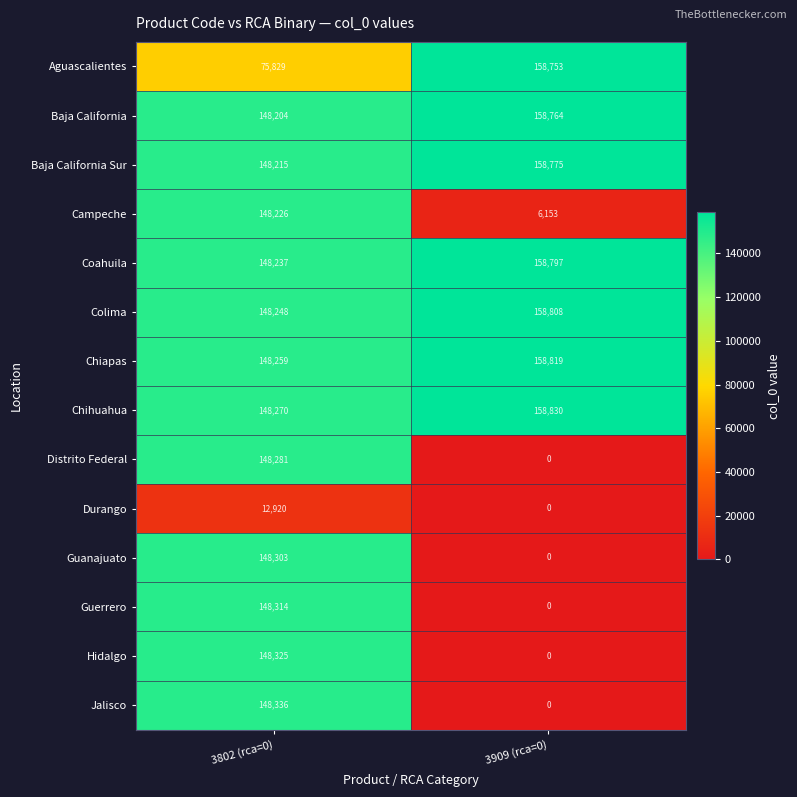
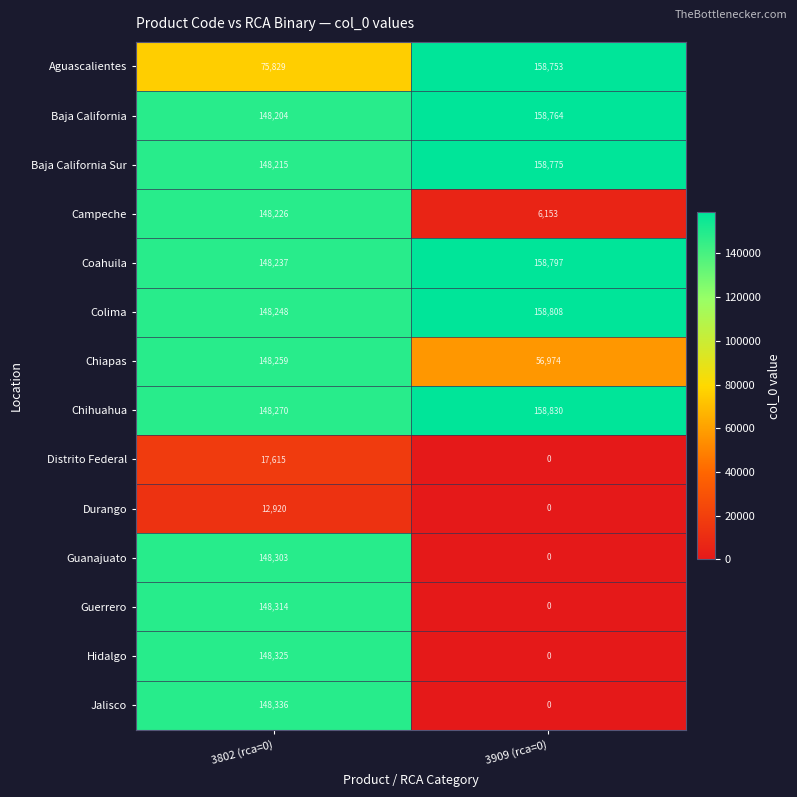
  {
    "Aguascalientes": {
      "3802 (rca=0)": "75,829",
      "3909 (rca=0)": "158,753"
    },
    "Baja California": {
      "3802 (rca=0)": "148,204",
      "3909 (rca=0)": "158,764"
    },
    "Baja California Sur": {
      "3802 (rca=0)": "148,215",
      "3909 (rca=0)": "158,775"
    },
    "Campeche": {
      "3802 (rca=0)": "148,226",
      "3909 (rca=0)": "6,153"
    },
    "Coahuila": {
      "3802 (rca=0)": "148,237",
      "3909 (rca=0)": "158,797"
    },
    "Colima": {
      "3802 (rca=0)": "148,248",
      "3909 (rca=0)": "158,808"
    },
    "Chiapas": {
      "3802 (rca=0)": "148,259",
-     "3909 (rca=0)": "158,819"
+     "3909 (rca=0)": "56,974"
    },
    "Chihuahua": {
      "3802 (rca=0)": "148,270",
      "3909 (rca=0)": "158,830"
    },
    "Distrito Federal": {
-     "3802 (rca=0)": "148,281",
+     "3802 (rca=0)": "17,615",
      "3909 (rca=0)": "0"
    },
    "Durango": {
      "3802 (rca=0)": "12,920",
      "3909 (rca=0)": "0"
    },
    "Guanajuato": {
      "3802 (rca=0)": "148,303",
      "3909 (rca=0)": "0"
    },
    "Guerrero": {
      "3802 (rca=0)": "148,314",
      "3909 (rca=0)": "0"
    },
    "Hidalgo": {
      "3802 (rca=0)": "148,325",
      "3909 (rca=0)": "0"
    },
    "Jalisco": {
      "3802 (rca=0)": "148,336",
      "3909 (rca=0)": "0"
    }
  }
